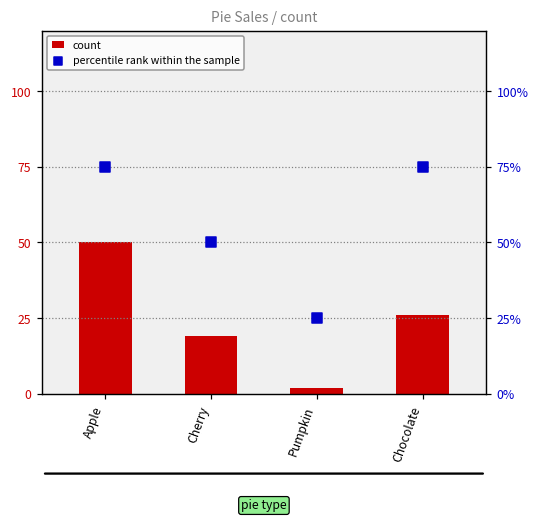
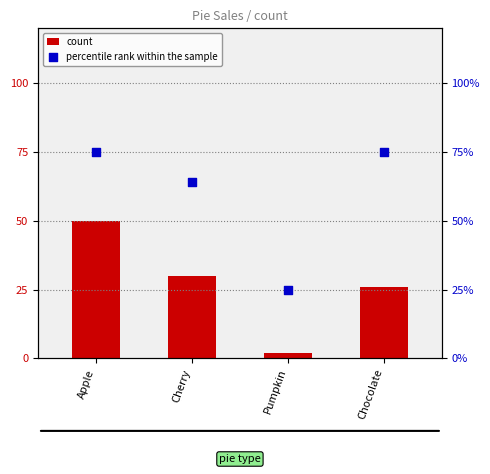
  {
    "count": {
      "Apple": "50",
-     "Cherry": "19",
+     "Cherry": "30",
      "Pumpkin": "2",
      "Chocolate": "26"
    },
    "percentile rank within the sample": {
-     "Cherry": "50%"
+     "Cherry": "64%"
    }
  }
